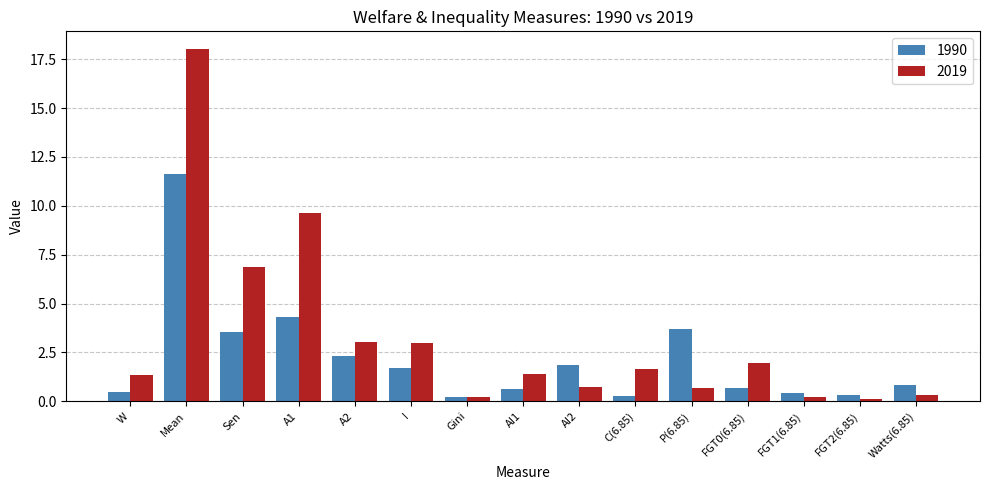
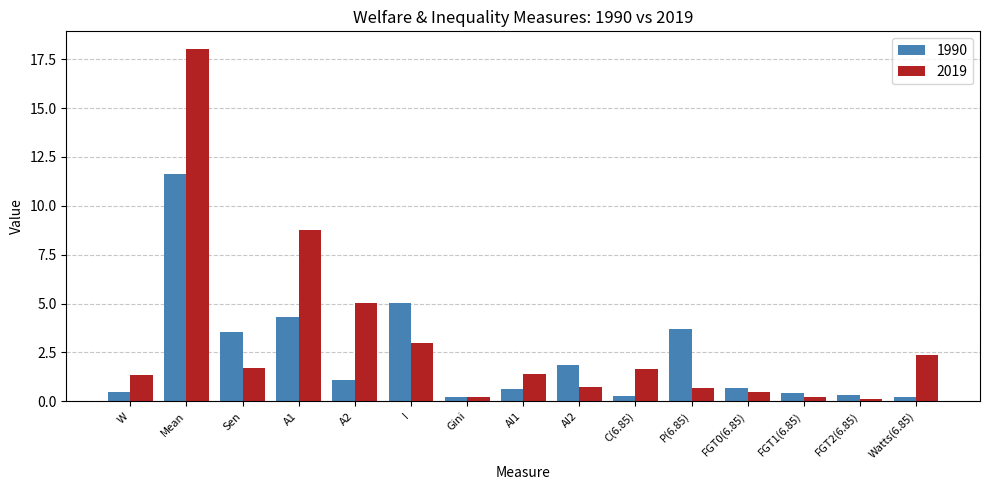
  {
    "1990": {
      "W": 0.5,
      "Mean": 11.6,
      "Sen": 3.5,
      "A1": 4.3,
-     "A2": 2.3,
-     "I": 1.7,
+     "A2": 1.1,
+     "I": 5.0,
      "Gini": 0.2,
      "AI1": 0.6,
      "AI2": 1.9,
      "C(6.85)": 0.3,
      "P(6.85)": 3.7,
      "FGT0(6.85)": 0.7,
      "FGT1(6.85)": 0.4,
      "FGT2(6.85)": 0.3,
-     "Watts(6.85)": 0.8
+     "Watts(6.85)": 0.2
    },
    "2019": {
      "W": 1.4,
      "Mean": 18.0,
-     "Sen": 6.9,
-     "A1": 9.7,
-     "A2": 3.0,
+     "Sen": 1.7,
+     "A1": 8.8,
+     "A2": 5.0,
      "I": 3.0,
      "Gini": 0.2,
      "AI1": 1.4,
      "AI2": 0.7,
      "C(6.85)": 1.7,
      "P(6.85)": 0.7,
-     "FGT0(6.85)": 2.0,
+     "FGT0(6.85)": 0.5,
      "FGT1(6.85)": 0.2,
-     "Watts(6.85)": 0.3
+     "Watts(6.85)": 2.4
    }
  }
